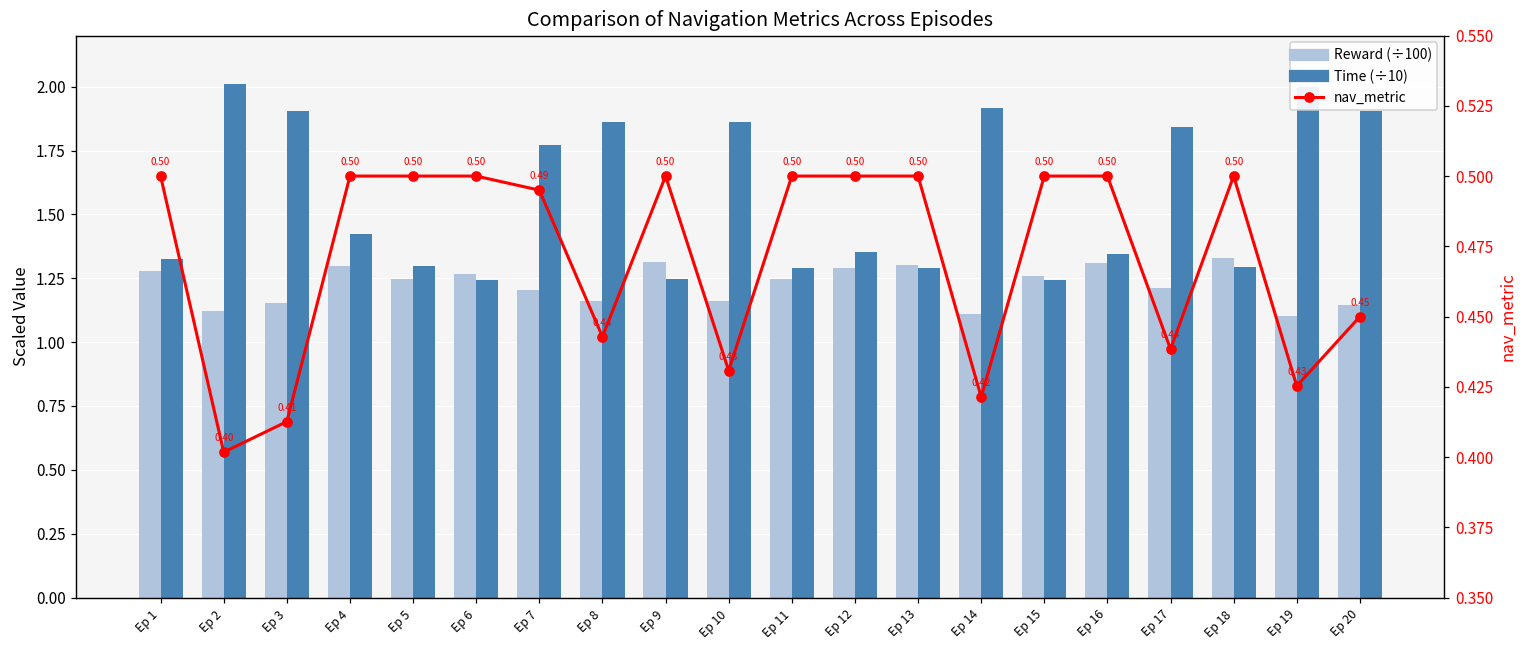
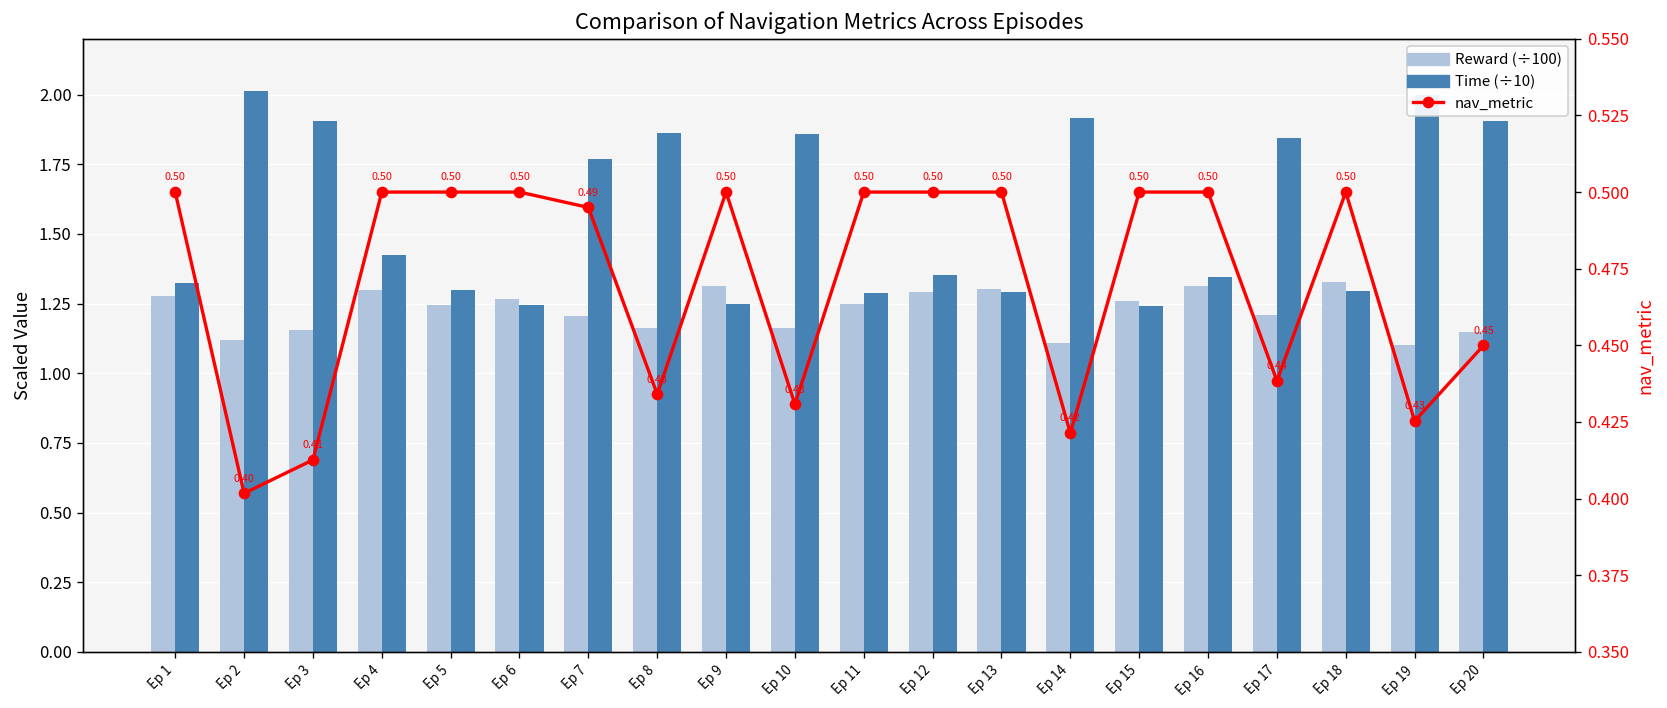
  {
    "nav_metric": {
      "Ep 1": 0.50,
      "Ep 2": 0.40,
      "Ep 3": 0.41,
      "Ep 4": 0.50,
      "Ep 5": 0.50,
      "Ep 6": 0.50,
      "Ep 7": 0.49,
-     "Ep 8": 0.44,
+     "Ep 8": 0.43,
      "Ep 9": 0.50,
      "Ep 10": 0.43,
      "Ep 11": 0.50,
      "Ep 12": 0.50,
      "Ep 13": 0.50,
      "Ep 14": 0.42,
      "Ep 15": 0.50,
      "Ep 16": 0.50,
      "Ep 17": 0.44,
      "Ep 18": 0.50,
      "Ep 19": 0.43,
      "Ep 20": 0.45
    }
  }
